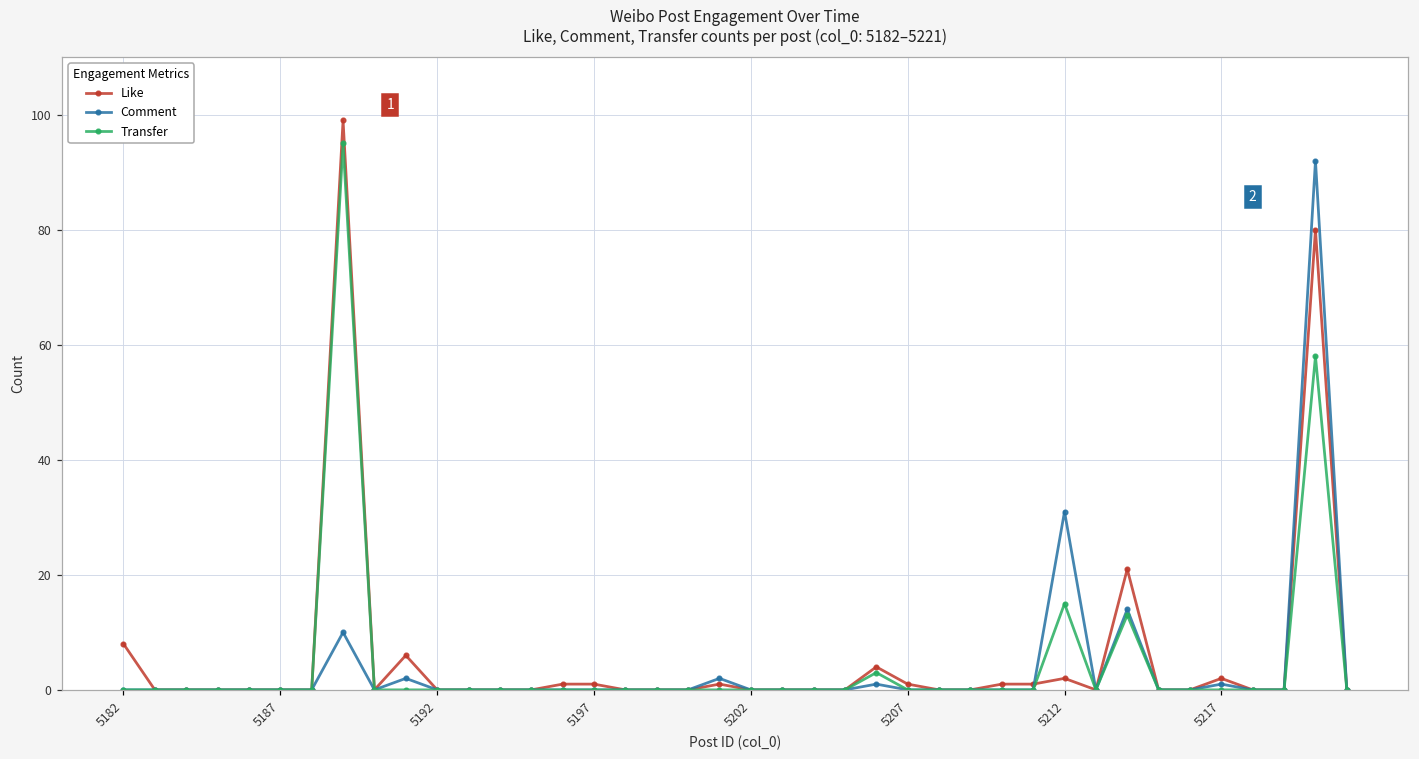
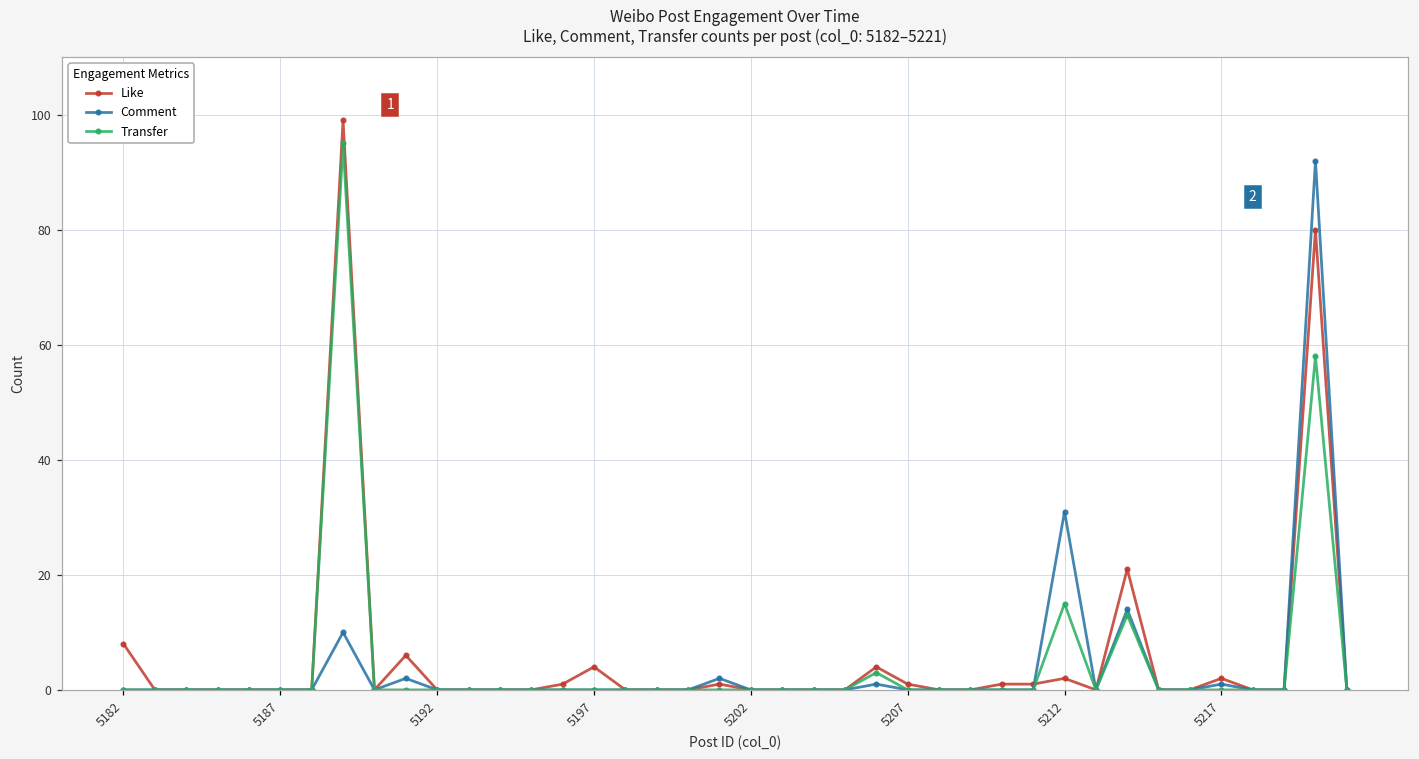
  {
    "Like": {
      "5182": 8,
-     "5197": 1,
+     "5197": 4,
      "5207": 1,
      "5212": 2,
      "5217": 2
    },
    "Comment": {
      "5212": 31,
      "5217": 1
    },
    "Transfer": {
      "5212": 15,
      "5217": 0
    }
  }
